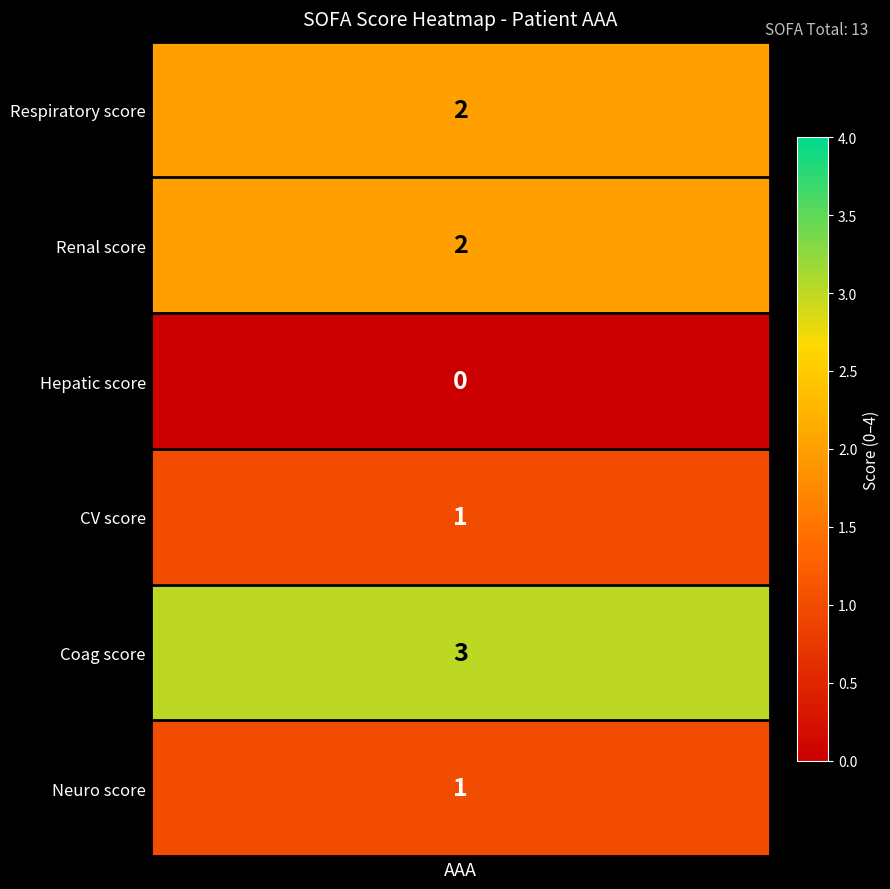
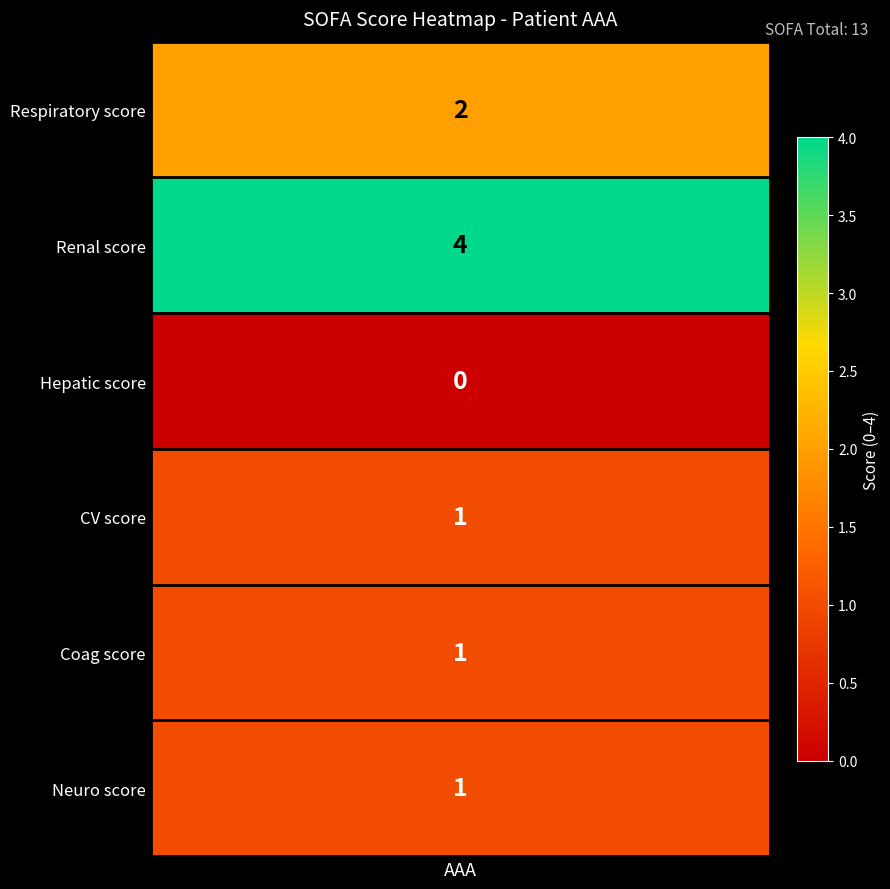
  {
    "Respiratory score": {
      "AAA": 2
    },
    "Renal score": {
-     "AAA": 2
+     "AAA": 4
    },
    "Hepatic score": {
      "AAA": 0
    },
    "CV score": {
      "AAA": 1
    },
    "Coag score": {
-     "AAA": 3
+     "AAA": 1
    },
    "Neuro score": {
      "AAA": 1
    }
  }
